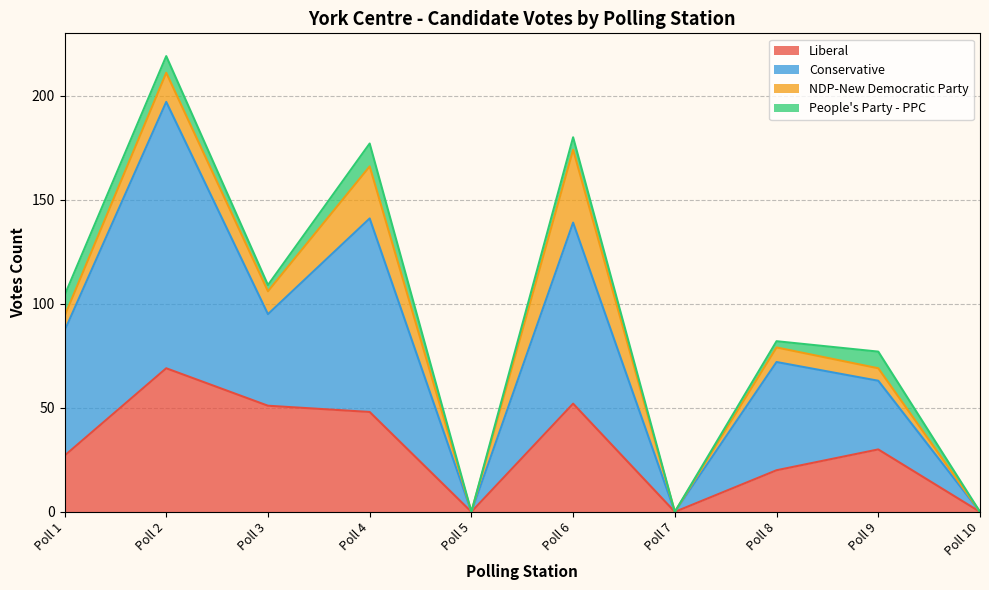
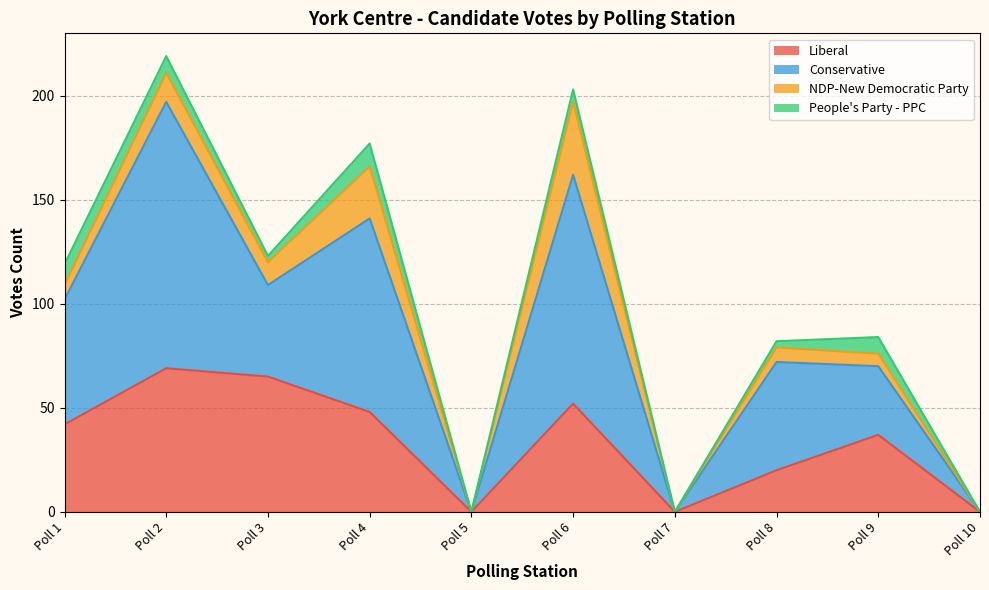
  {
    "Liberal": {
-     "Poll 1": 27,
+     "Poll 1": 42,
      "Poll 2": 69,
-     "Poll 3": 51,
+     "Poll 3": 65,
      "Poll 4": 48,
      "Poll 6": 52,
      "Poll 8": 20,
-     "Poll 9": 30
+     "Poll 9": 37
    },
    "Conservative": {
      "Poll 1": 60,
      "Poll 2": 128,
      "Poll 3": 44,
      "Poll 4": 93,
-     "Poll 6": 87,
+     "Poll 6": 110,
      "Poll 8": 52,
      "Poll 9": 33
    },
    "NDP-New Democratic Party": {
      "Poll 1": 7,
      "Poll 2": 14,
      "Poll 3": 11,
      "Poll 4": 25,
      "Poll 6": 35,
      "Poll 8": 7,
      "Poll 9": 6
    },
    "People's Party - PPC": {
      "Poll 1": 10,
      "Poll 2": 8,
      "Poll 3": 3,
      "Poll 4": 11,
      "Poll 6": 6,
      "Poll 8": 3,
      "Poll 9": 8
    }
  }
